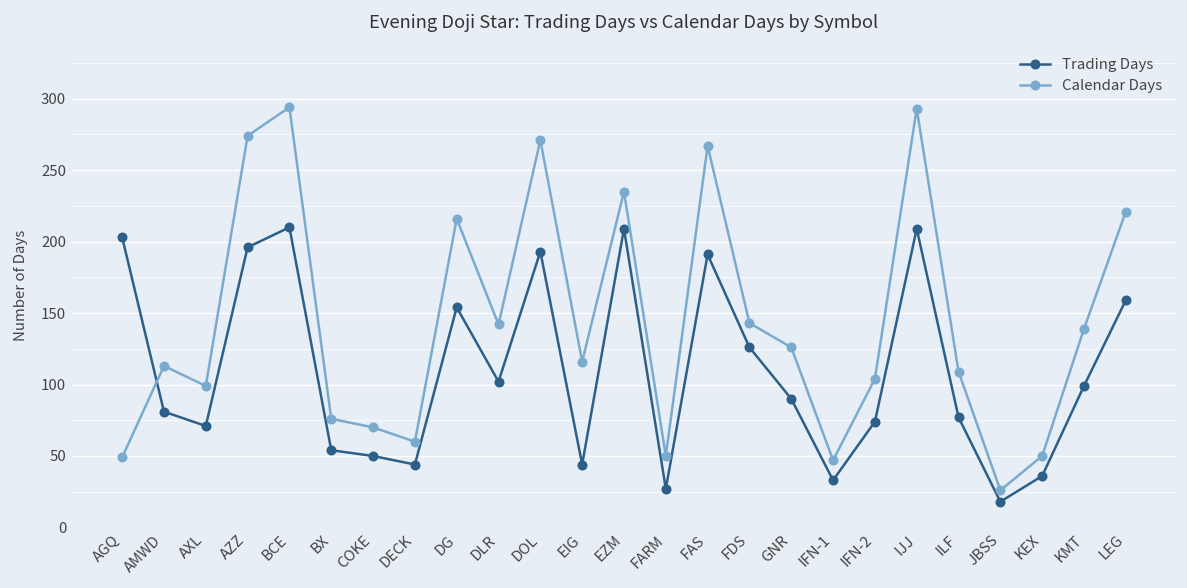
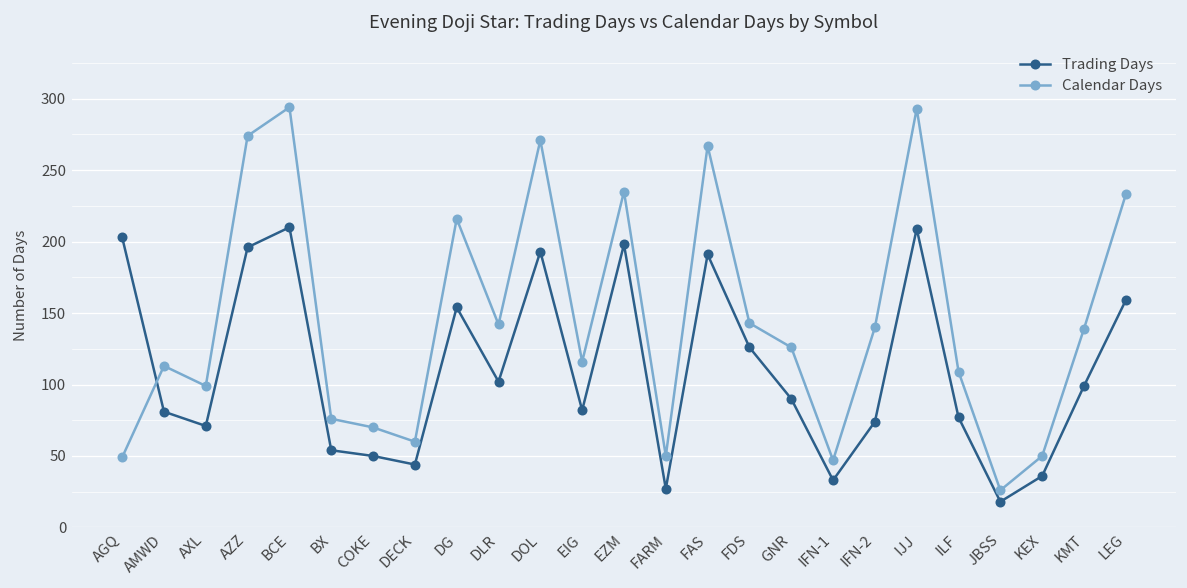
  {
    "Trading Days": {
      "AGQ": 203,
      "AMWD": 81,
      "AXL": 71,
      "AZZ": 196,
      "BCE": 210,
      "BX": 54,
      "COKE": 50,
      "DECK": 44,
      "DG": 154,
      "DLR": 102,
      "DOL": 193,
-     "EIG": 44,
-     "EZM": 209,
+     "EIG": 82,
+     "EZM": 198,
      "FARM": 27,
      "FAS": 191,
      "FDS": 126,
      "GNR": 90,
      "IFN-1": 33,
      "IFN-2": 74,
      "IJJ": 209,
      "ILF": 77,
      "JBSS": 18,
      "KEX": 36,
      "KMT": 99,
      "LEG": 159
    },
    "Calendar Days": {
      "AGQ": 49,
      "AMWD": 113,
      "AXL": 99,
      "AZZ": 274,
      "BCE": 294,
      "BX": 76,
      "COKE": 70,
      "DECK": 60,
      "DG": 216,
      "DLR": 142,
      "DOL": 271,
      "EIG": 116,
      "EZM": 235,
      "FARM": 50,
      "FAS": 267,
      "FDS": 143,
      "GNR": 126,
      "IFN-1": 47,
-     "IFN-2": 104,
+     "IFN-2": 140,
      "IJJ": 293,
      "ILF": 109,
      "JBSS": 26,
      "KEX": 50,
      "KMT": 139,
-     "LEG": 221
+     "LEG": 233
    }
  }
